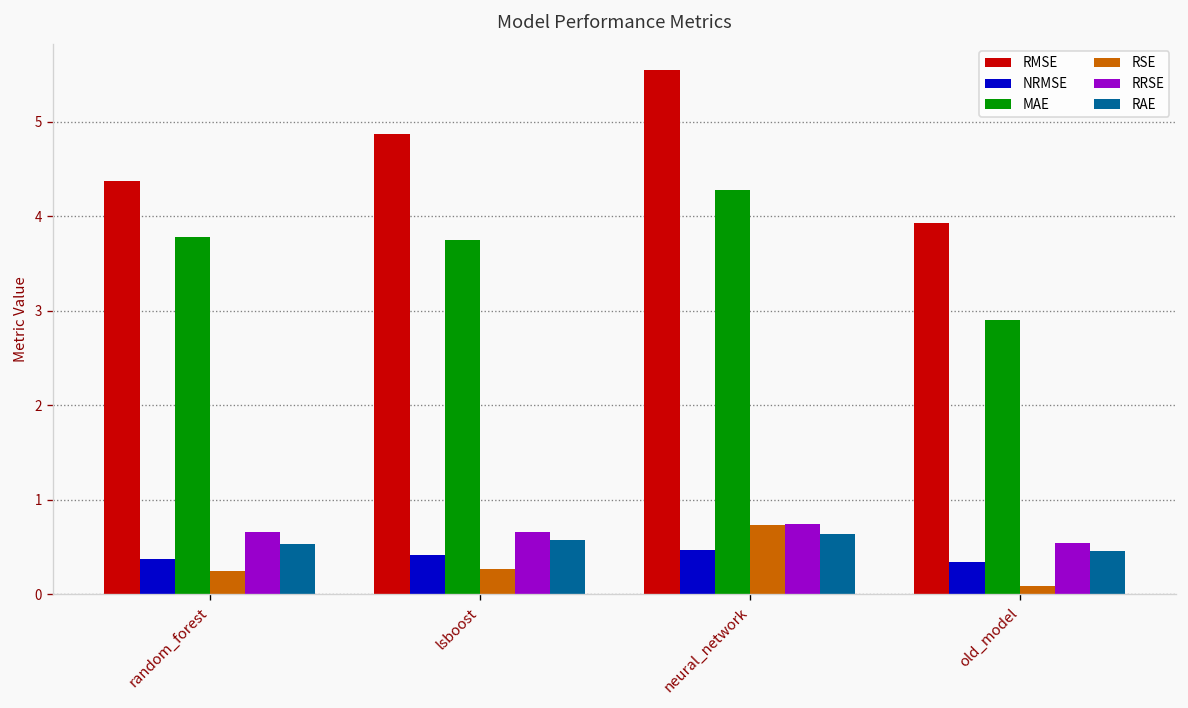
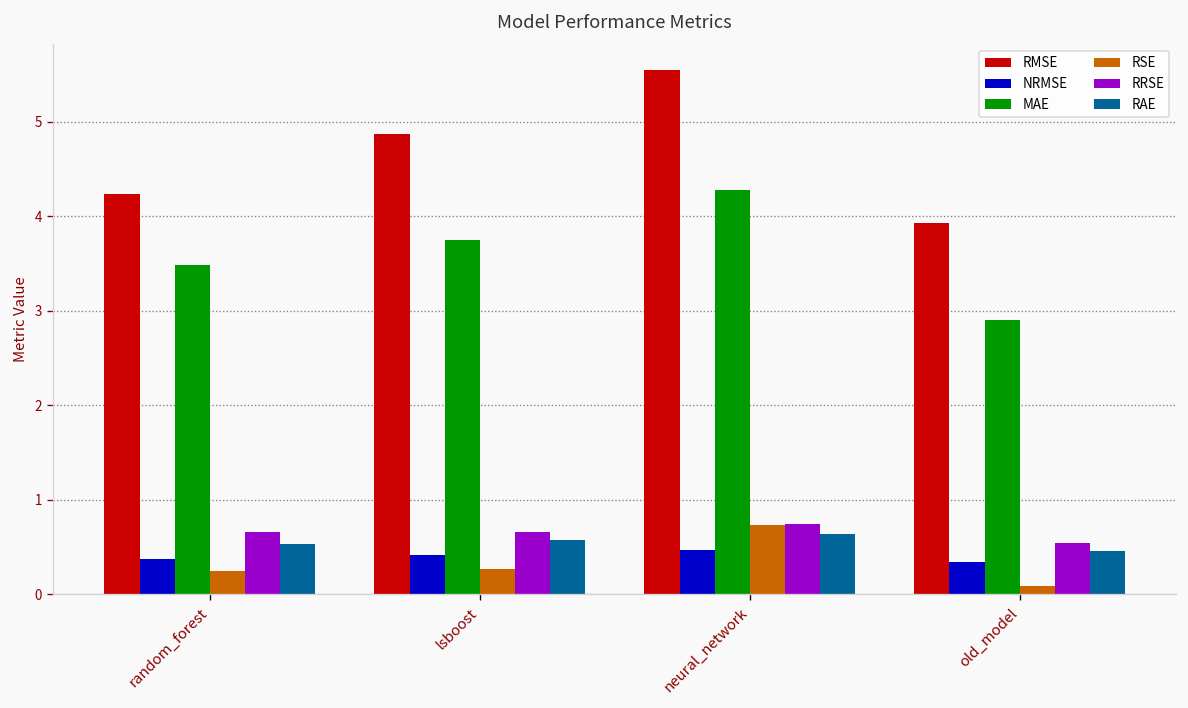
  {
    "RMSE": {
-     "random_forest": 4.4,
+     "random_forest": 4.2,
      "lsboost": 4.9,
      "neural_network": 5.5,
      "old_model": 3.9
    },
    "NRMSE": {
      "random_forest": 0.4,
      "lsboost": 0.4,
      "neural_network": 0.5,
      "old_model": 0.3
    },
    "MAE": {
-     "random_forest": 3.8,
+     "random_forest": 3.5,
      "lsboost": 3.8,
      "neural_network": 4.3,
      "old_model": 2.9
    },
    "RSE": {
      "random_forest": 0.2,
      "lsboost": 0.3,
      "neural_network": 0.7,
      "old_model": 0.1
    },
    "RRSE": {
      "random_forest": 0.7,
      "lsboost": 0.7,
      "neural_network": 0.7,
      "old_model": 0.5
    },
    "RAE": {
      "random_forest": 0.5,
      "lsboost": 0.6,
      "neural_network": 0.6,
      "old_model": 0.5
    }
  }
